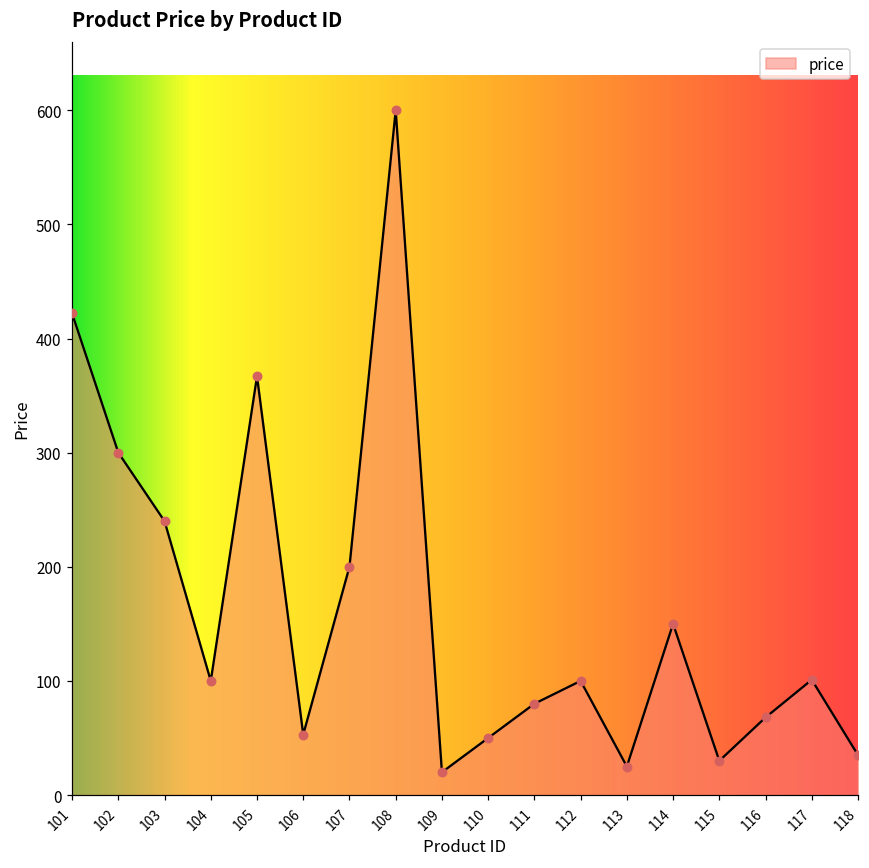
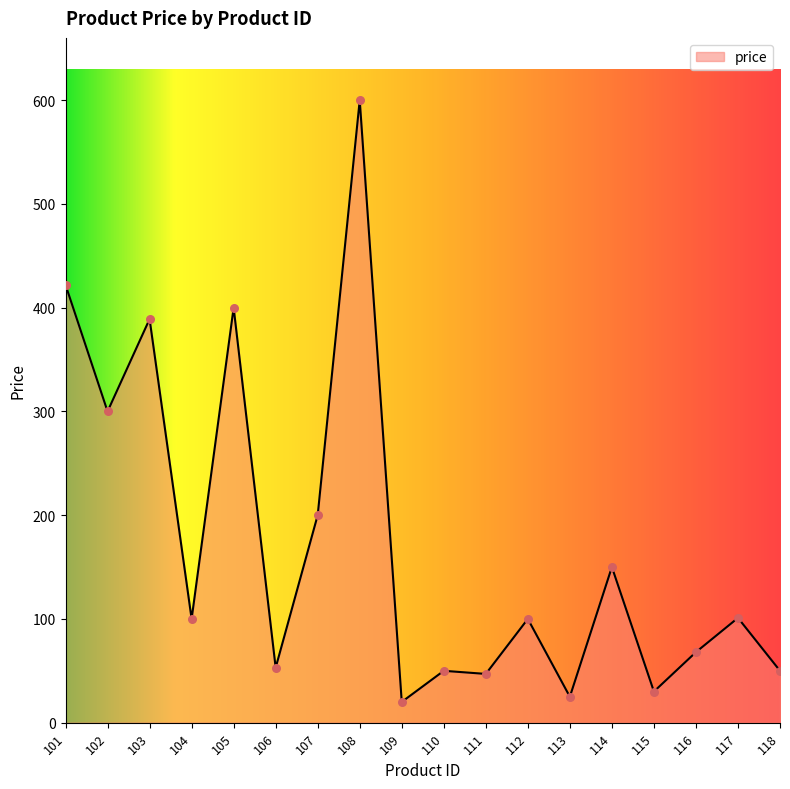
  {
    "101": 422,
    "102": 300,
-   "103": 240,
+   "103": 389,
    "104": 100,
-   "105": 367,
+   "105": 400,
    "106": 53,
    "107": 200,
    "108": 600,
    "109": 20,
    "110": 50,
-   "111": 80,
+   "111": 47,
    "112": 100,
    "113": 25,
    "114": 150,
    "115": 30,
    "116": 68,
    "117": 101,
-   "118": 35
+   "118": 50
  }
